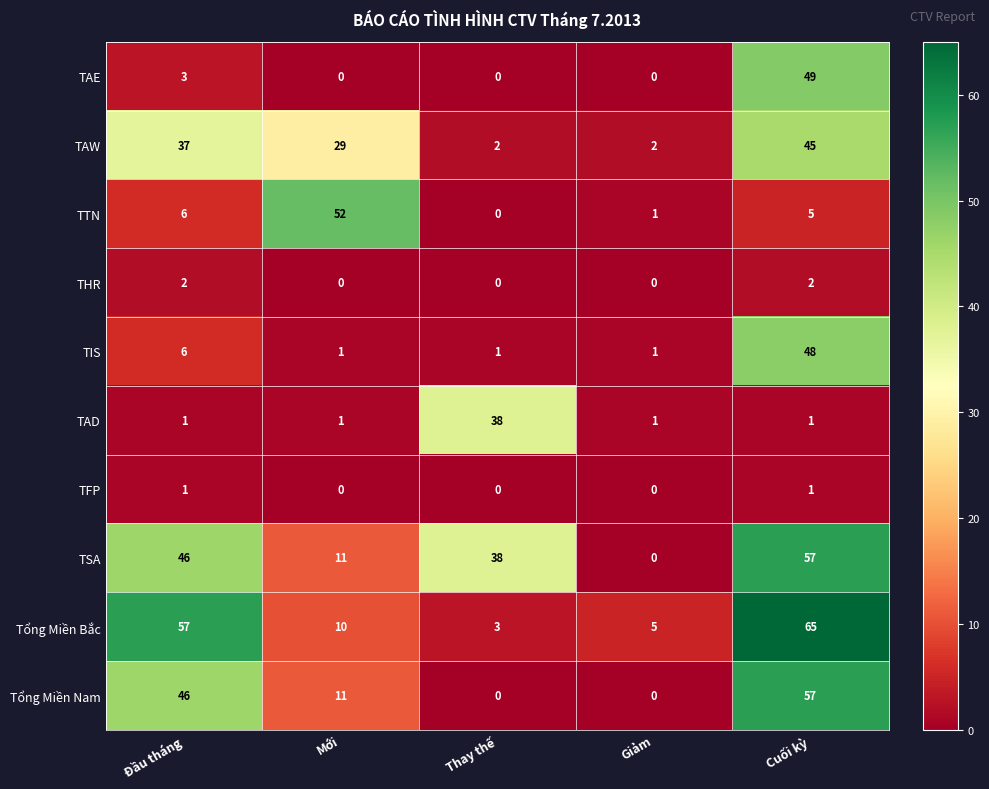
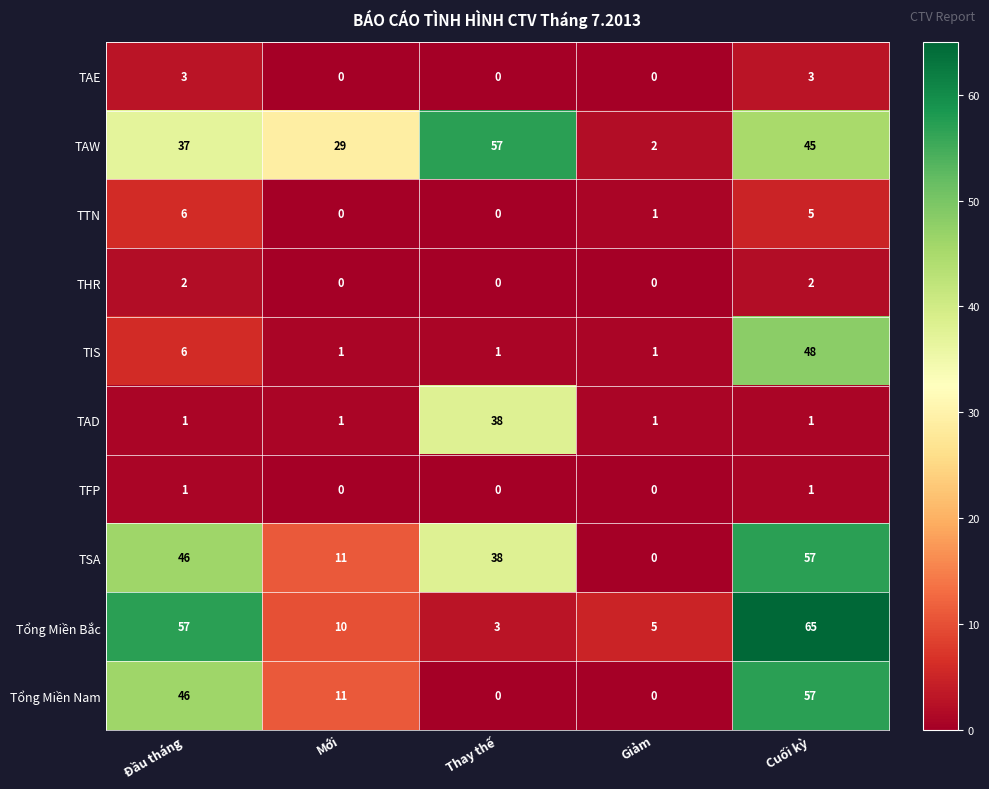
  {
    "TAE": {
      "Đầu tháng": 3,
      "Mới": 0,
      "Thay thế": 0,
      "Giảm": 0,
-     "Cuối kỳ": 49
+     "Cuối kỳ": 3
    },
    "TAW": {
      "Đầu tháng": 37,
      "Mới": 29,
-     "Thay thế": 2,
+     "Thay thế": 57,
      "Giảm": 2,
      "Cuối kỳ": 45
    },
    "TTN": {
      "Đầu tháng": 6,
-     "Mới": 52,
+     "Mới": 0,
      "Thay thế": 0,
      "Giảm": 1,
      "Cuối kỳ": 5
    },
    "THR": {
      "Đầu tháng": 2,
      "Mới": 0,
      "Thay thế": 0,
      "Giảm": 0,
      "Cuối kỳ": 2
    },
    "TIS": {
      "Đầu tháng": 6,
      "Mới": 1,
      "Thay thế": 1,
      "Giảm": 1,
      "Cuối kỳ": 48
    },
    "TAD": {
      "Đầu tháng": 1,
      "Mới": 1,
      "Thay thế": 38,
      "Giảm": 1,
      "Cuối kỳ": 1
    },
    "TFP": {
      "Đầu tháng": 1,
      "Mới": 0,
      "Thay thế": 0,
      "Giảm": 0,
      "Cuối kỳ": 1
    },
    "TSA": {
      "Đầu tháng": 46,
      "Mới": 11,
      "Thay thế": 38,
      "Giảm": 0,
      "Cuối kỳ": 57
    },
    "Tổng Miền Bắc": {
      "Đầu tháng": 57,
      "Mới": 10,
      "Thay thế": 3,
      "Giảm": 5,
      "Cuối kỳ": 65
    },
    "Tổng Miền Nam": {
      "Đầu tháng": 46,
      "Mới": 11,
      "Thay thế": 0,
      "Giảm": 0,
      "Cuối kỳ": 57
    }
  }
